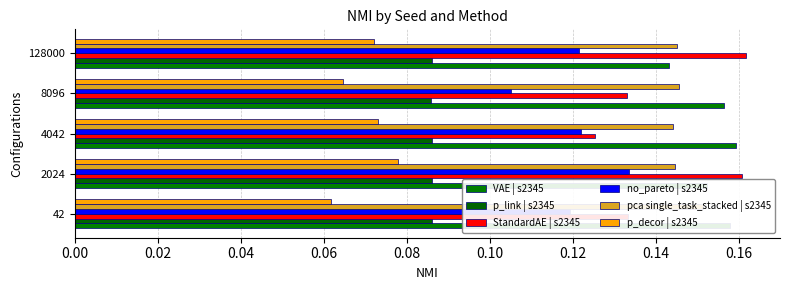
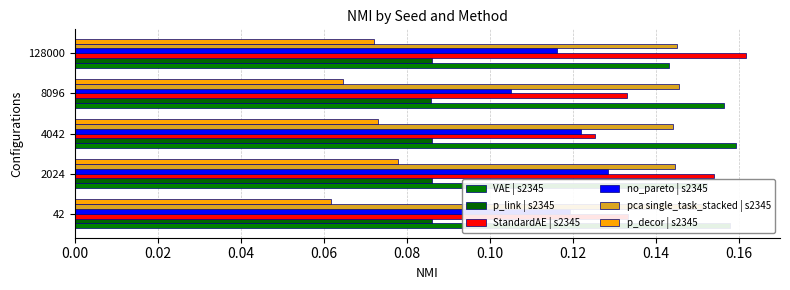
  {
    "StandardAE | s2345": {
      "128000": 0.162,
      "8096": 0.133,
      "4042": 0.125,
-     "2024": 0.161
+     "2024": 0.154
    },
    "no_pareto | s2345": {
-     "128000": 0.121,
+     "128000": 0.116,
      "8096": 0.105,
      "4042": 0.122,
-     "2024": 0.133
+     "2024": 0.128
    }
  }
